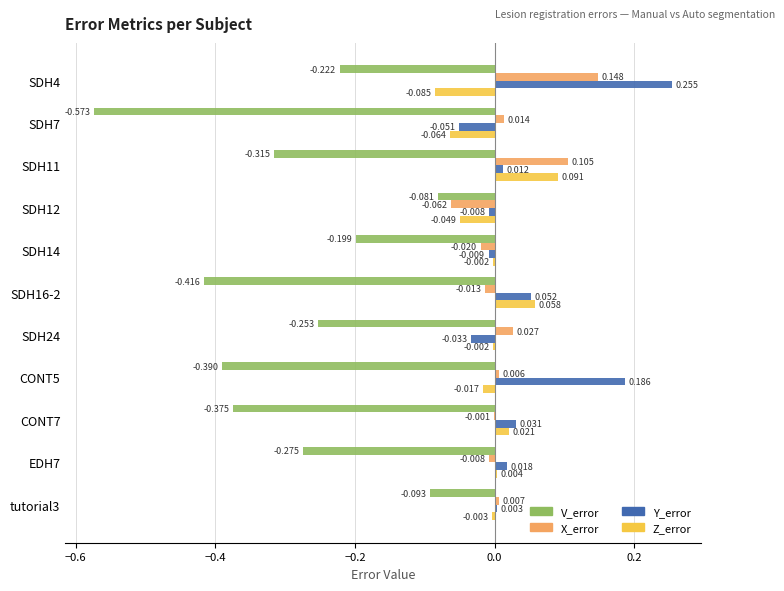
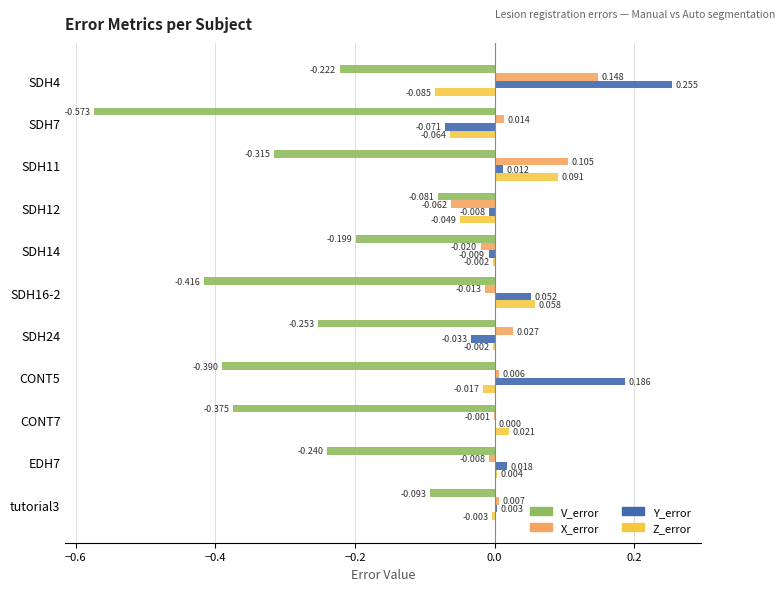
  {
    "V_error": {
      "SDH4": -0.222,
      "SDH7": -0.573,
      "SDH11": -0.315,
      "SDH12": -0.081,
      "SDH14": -0.199,
      "SDH16-2": -0.416,
      "SDH24": -0.253,
      "CONT5": -0.390,
      "CONT7": -0.375,
-     "EDH7": -0.275,
+     "EDH7": -0.240,
      "tutorial3": -0.093
    },
    "Y_error": {
      "SDH4": 0.255,
-     "SDH7": -0.051,
+     "SDH7": -0.071,
      "SDH11": 0.012,
      "SDH12": -0.008,
      "SDH14": -0.009,
      "SDH16-2": 0.052,
      "SDH24": -0.033,
      "CONT5": 0.186,
-     "CONT7": 0.031,
+     "CONT7": 0.000,
      "EDH7": 0.018,
      "tutorial3": 0.003
    }
  }
